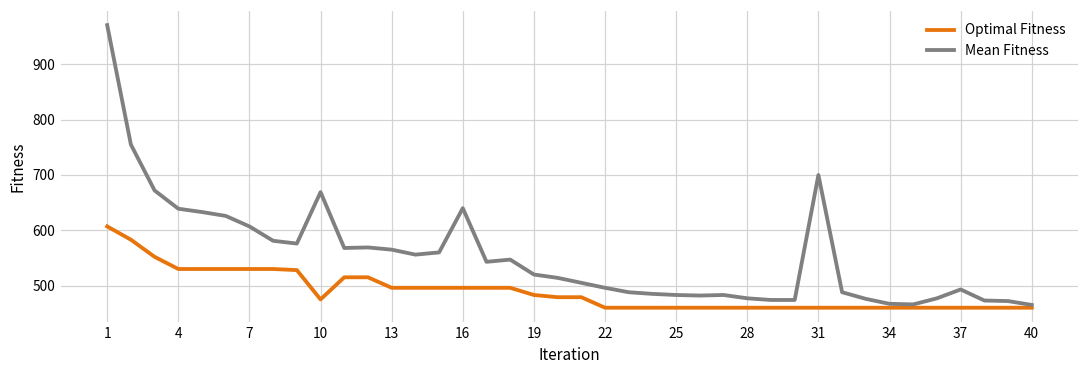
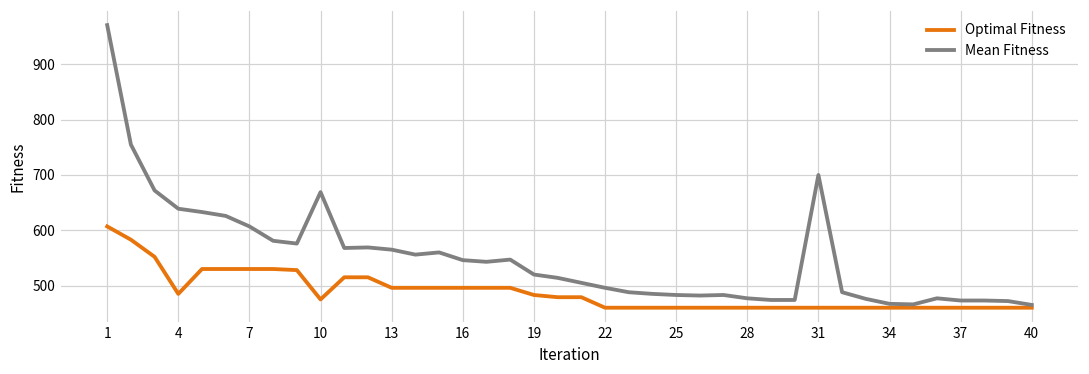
  {
    "Optimal Fitness": {
      "1": 610,
-     "4": 530,
+     "4": 490,
      "7": 530,
      "10": 480,
      "13": 500,
      "16": 500,
      "19": 480,
      "22": 460,
      "25": 460,
      "28": 460,
      "31": 460,
      "34": 460,
      "37": 460
    },
    "Mean Fitness": {
      "1": 970,
      "4": 640,
      "7": 610,
      "10": 670,
      "13": 570,
-     "16": 640,
+     "16": 550,
      "19": 520,
      "22": 500,
      "25": 480,
      "28": 480,
      "31": 700,
      "34": 470,
-     "37": 490
+     "37": 470
    }
  }
